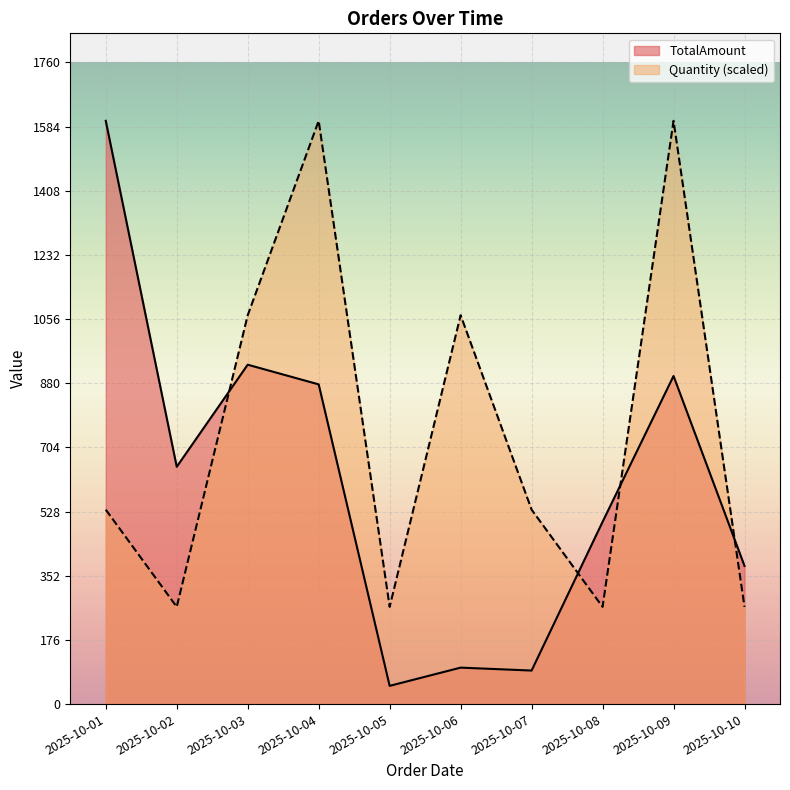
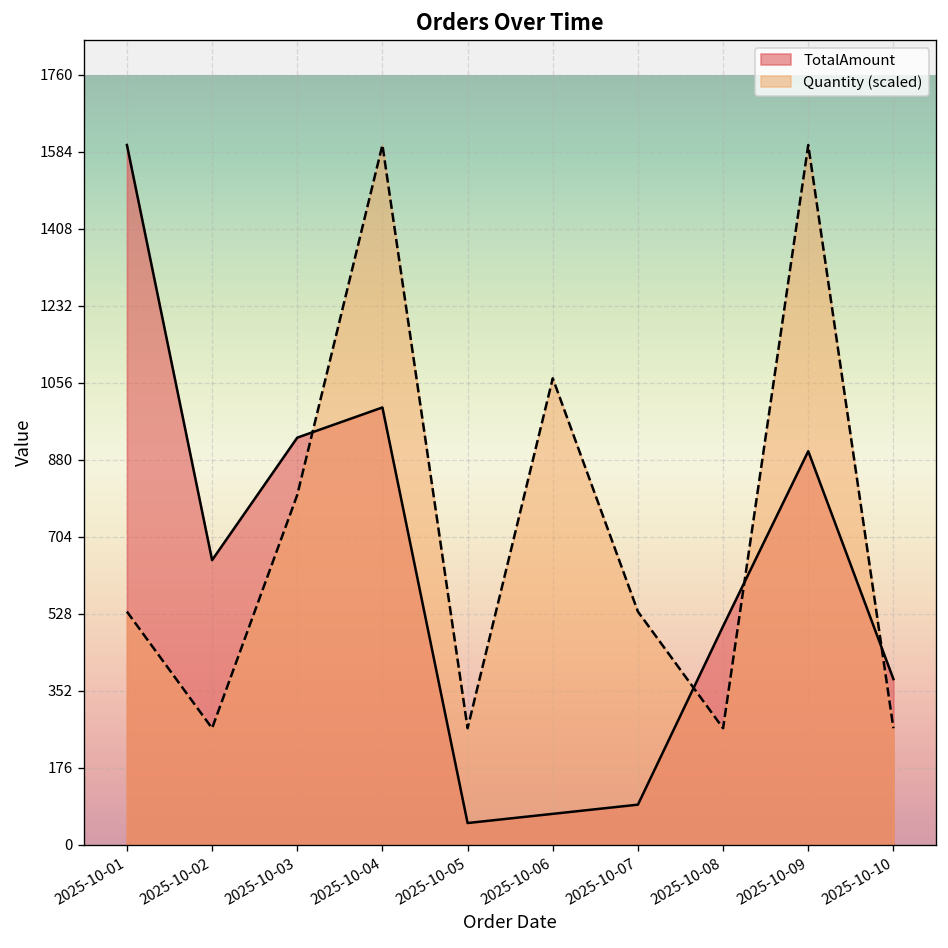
  {
    "TotalAmount": {
      "2025-10-01": 1600,
      "2025-10-02": 650,
      "2025-10-03": 930,
-     "2025-10-04": 880,
+     "2025-10-04": 1000,
      "2025-10-05": 50,
-     "2025-10-06": 100,
+     "2025-10-06": 70,
      "2025-10-07": 90,
      "2025-10-08": 500,
      "2025-10-09": 900,
      "2025-10-10": 380
    },
    "Quantity (scaled)": {
      "2025-10-01": 530,
      "2025-10-02": 270,
-     "2025-10-03": 1070,
+     "2025-10-03": 800,
      "2025-10-04": 1600,
      "2025-10-05": 270,
      "2025-10-06": 1070,
      "2025-10-07": 530,
      "2025-10-08": 270,
      "2025-10-09": 1600,
      "2025-10-10": 270
    }
  }
